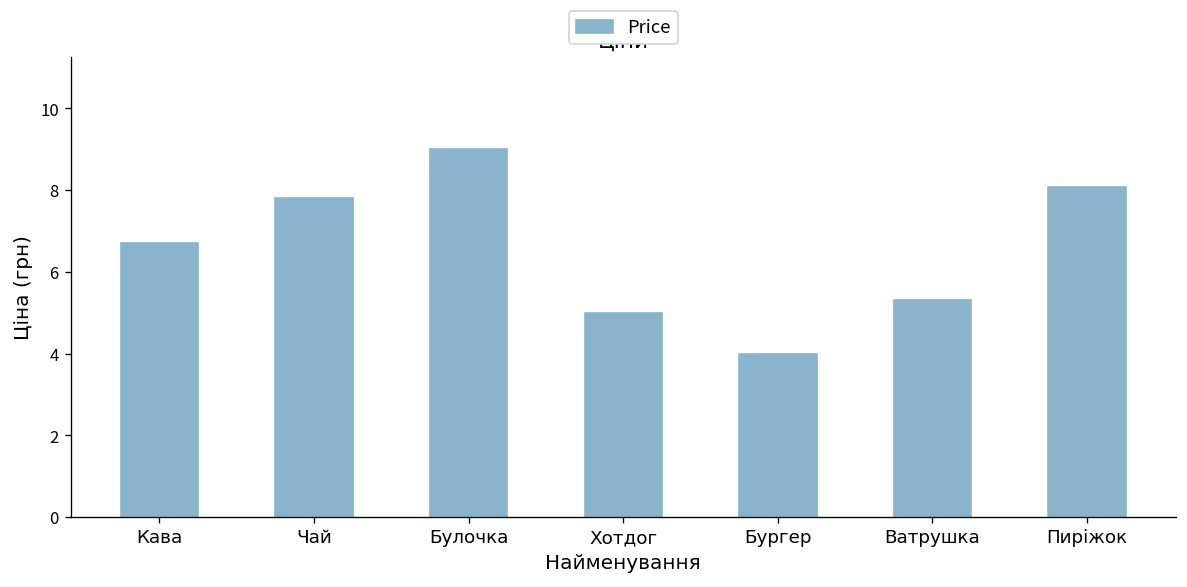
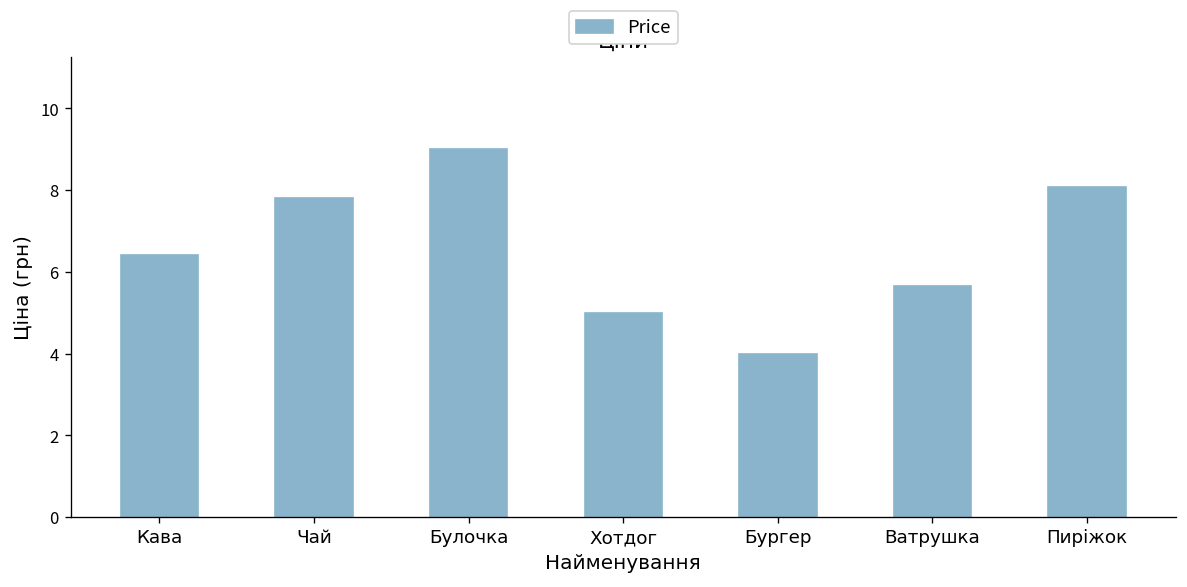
  {
-   "Кава": 6.7,
+   "Кава": 6.4,
    "Чай": 7.8,
    "Булочка": 9.0,
    "Хотдог": 5.0,
    "Бургер": 4.0,
-   "Ватрушка": 5.3,
+   "Ватрушка": 5.7,
    "Пиріжок": 8.1
  }
